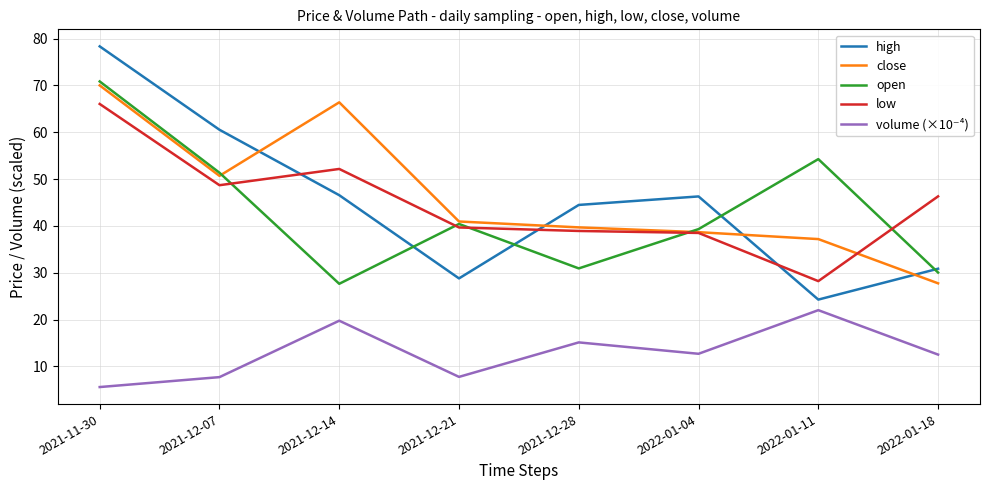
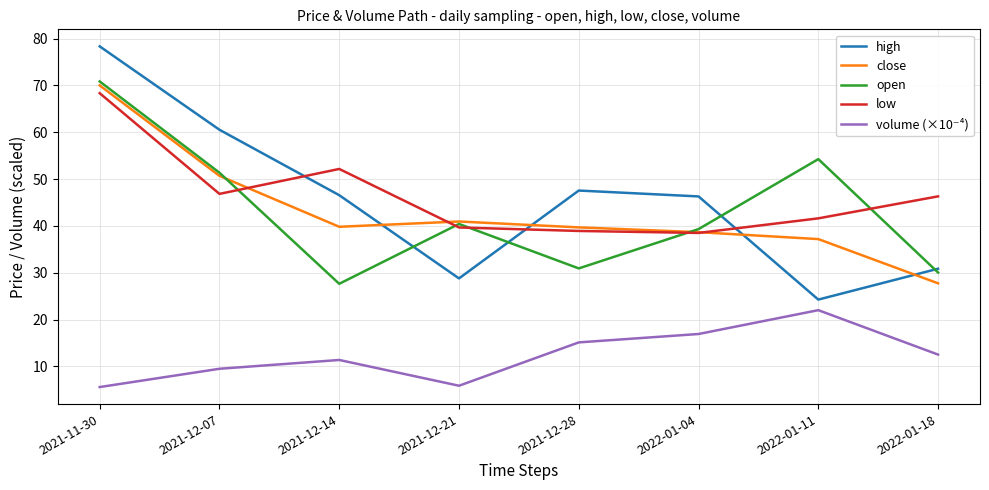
  {
    "high": {
      "2021-11-30": 78,
      "2021-12-07": 61,
      "2021-12-14": 47,
      "2021-12-21": 29,
-     "2021-12-28": 44,
+     "2021-12-28": 48,
      "2022-01-04": 46,
      "2022-01-11": 24,
      "2022-01-18": 31
    },
    "close": {
      "2021-11-30": 70,
      "2021-12-07": 51,
-     "2021-12-14": 66,
+     "2021-12-14": 40,
      "2021-12-28": 40,
      "2022-01-11": 37,
      "2022-01-18": 28
    },
    "open": {
      "2021-11-30": 71,
      "2021-12-07": 51,
      "2021-12-14": 28,
      "2021-12-28": 31,
      "2022-01-04": 39,
      "2022-01-11": 54,
      "2022-01-18": 30
    },
    "low": {
-     "2021-11-30": 66,
-     "2021-12-07": 49,
+     "2021-11-30": 68,
+     "2021-12-07": 47,
      "2021-12-14": 52,
      "2021-12-21": 40,
      "2021-12-28": 39,
-     "2022-01-11": 28,
+     "2022-01-11": 42,
      "2022-01-18": 46
    },
    "volume (×10⁻⁴)": {
      "2021-11-30": 6,
-     "2021-12-07": 8,
-     "2021-12-14": 20,
-     "2021-12-21": 8,
+     "2021-12-07": 9,
+     "2021-12-14": 11,
+     "2021-12-21": 6,
      "2021-12-28": 15,
-     "2022-01-04": 13,
+     "2022-01-04": 17,
      "2022-01-11": 22,
      "2022-01-18": 13
    }
  }
